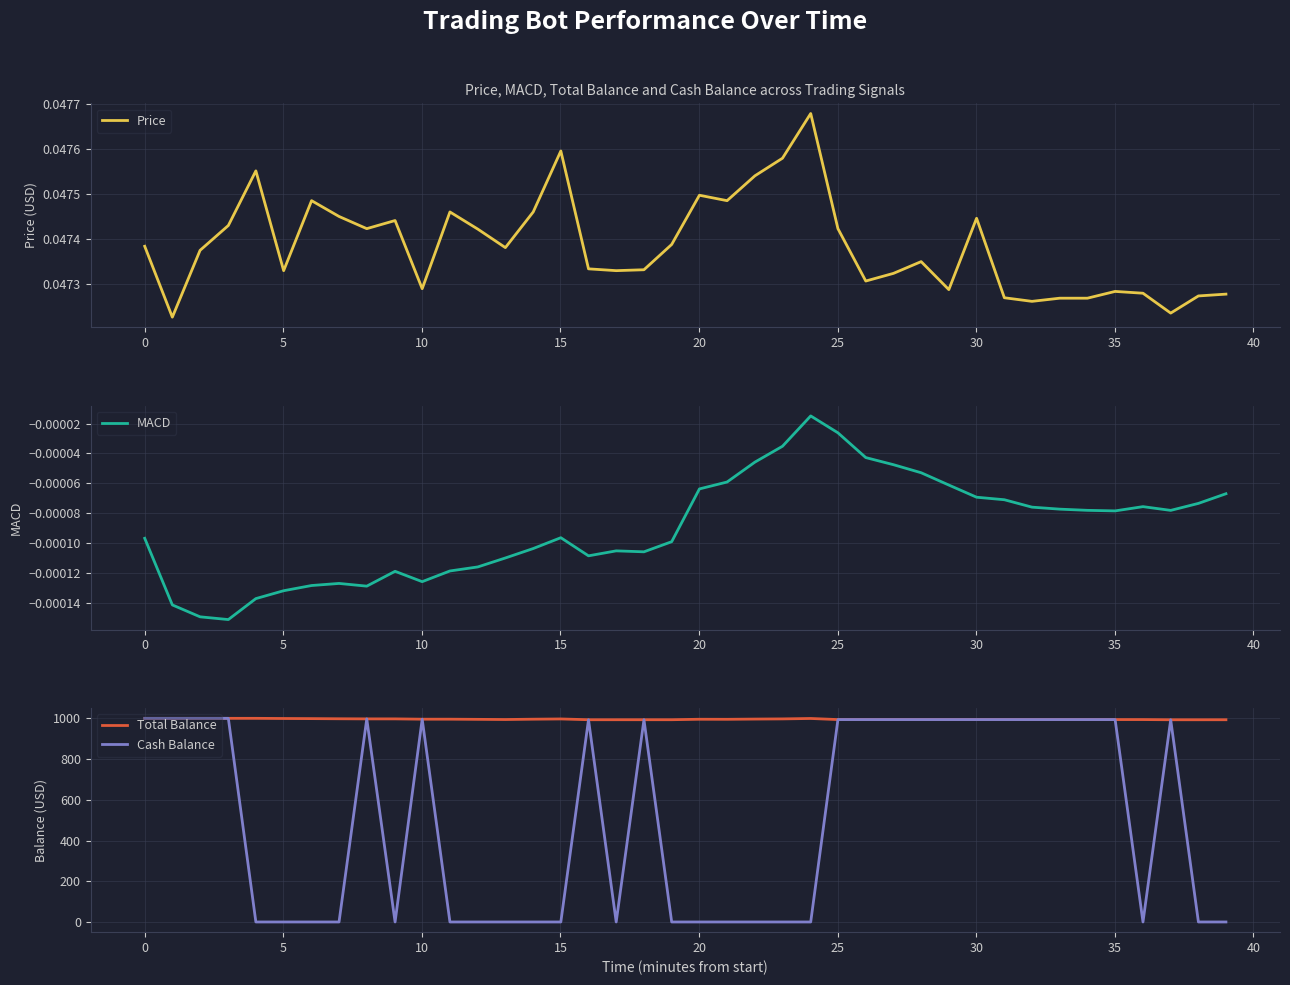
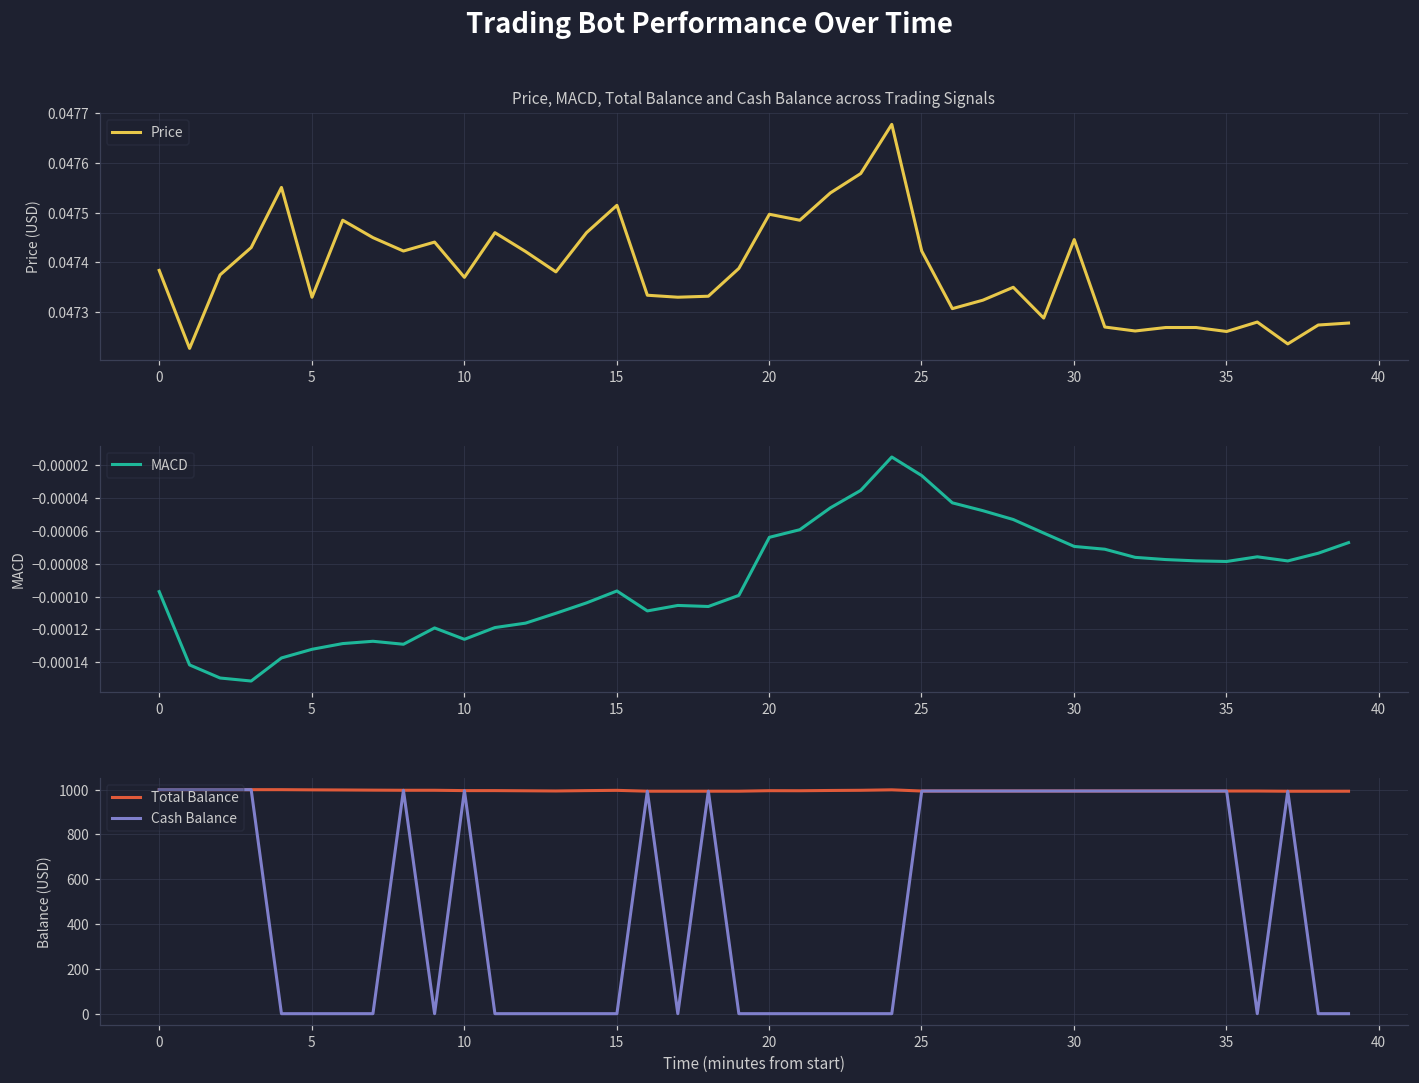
  {
    "Price, MACD, Total Balance and Cash Balance across Trading Signals": {
      "0": 0.04738,
      "5": 0.04733,
-     "10": 0.04729,
-     "15": 0.04760,
+     "10": 0.04737,
+     "15": 0.04752,
      "20": 0.04750,
      "25": 0.04742,
      "30": 0.04745,
-     "35": 0.04728
+     "35": 0.04726
    }
  }
